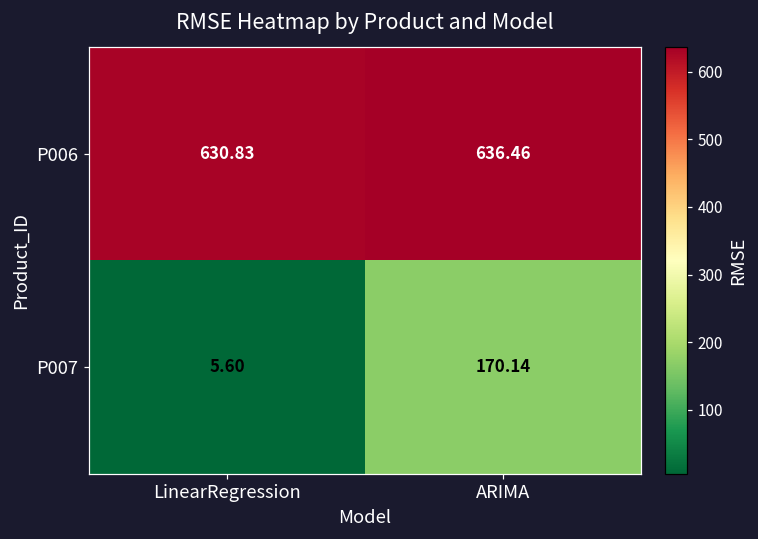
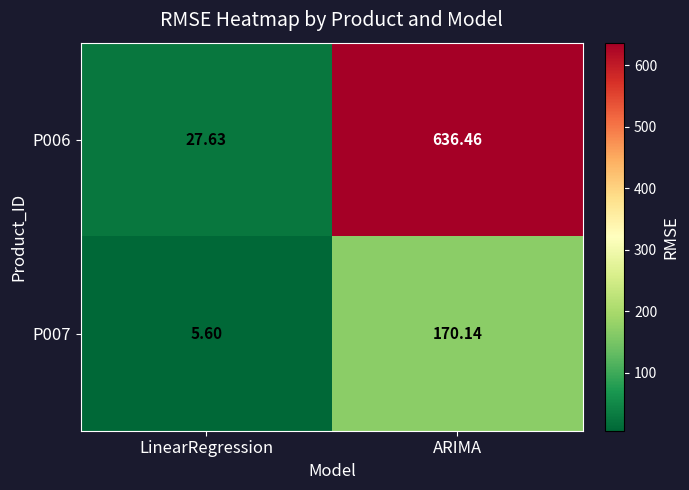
  {
    "P006": {
-     "LinearRegression": 630.83,
+     "LinearRegression": 27.63,
      "ARIMA": 636.46
    },
    "P007": {
      "LinearRegression": 5.60,
      "ARIMA": 170.14
    }
  }
